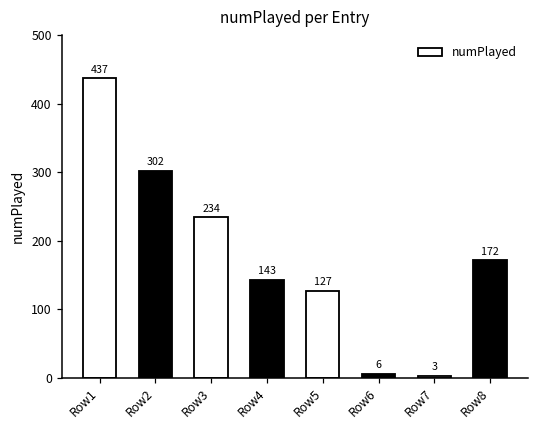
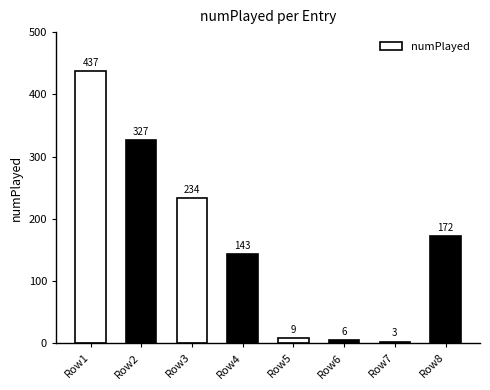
  {
    "Row1": 437,
-   "Row2": 302,
+   "Row2": 327,
    "Row3": 234,
    "Row4": 143,
-   "Row5": 127,
+   "Row5": 9,
    "Row6": 6,
    "Row7": 3,
    "Row8": 172
  }
